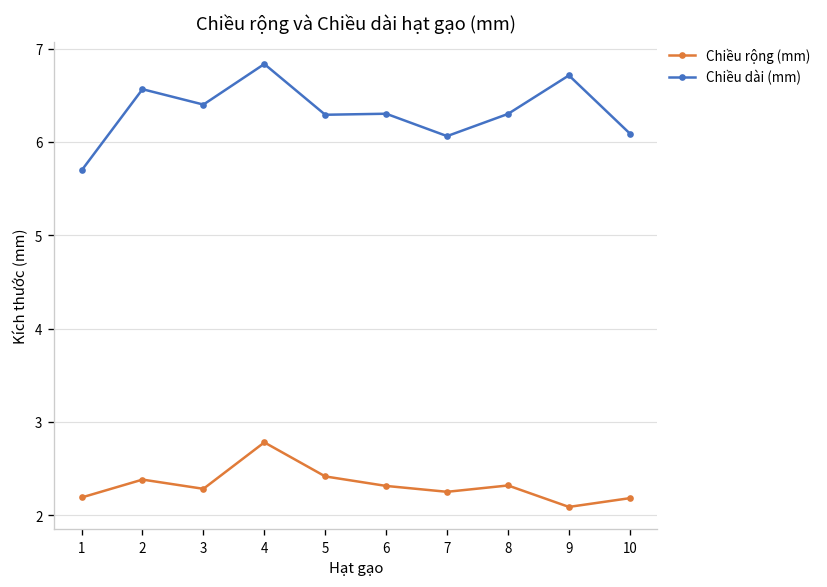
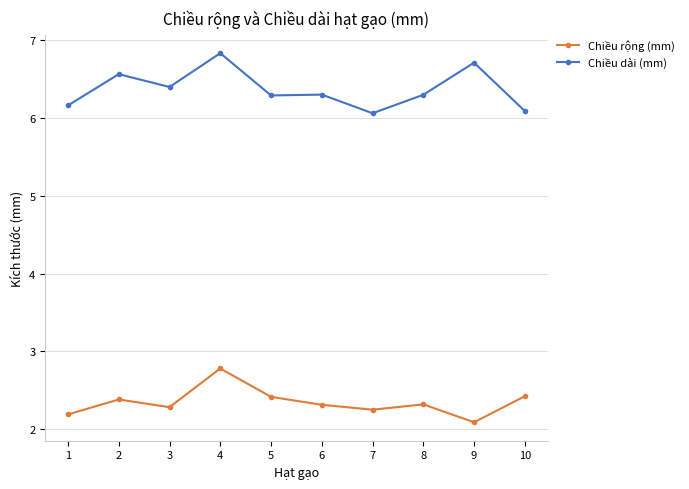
  {
    "Chiều rộng (mm)": {
      "1": 2.2,
      "2": 2.4,
      "3": 2.3,
      "4": 2.8,
      "5": 2.4,
      "6": 2.3,
      "7": 2.3,
      "8": 2.3,
      "9": 2.1,
-     "10": 2.2
+     "10": 2.4
    },
    "Chiều dài (mm)": {
-     "1": 5.7,
+     "1": 6.2,
      "2": 6.6,
      "3": 6.4,
      "4": 6.8,
      "5": 6.3,
      "6": 6.3,
      "7": 6.1,
      "8": 6.3,
      "9": 6.7,
      "10": 6.1
    }
  }
